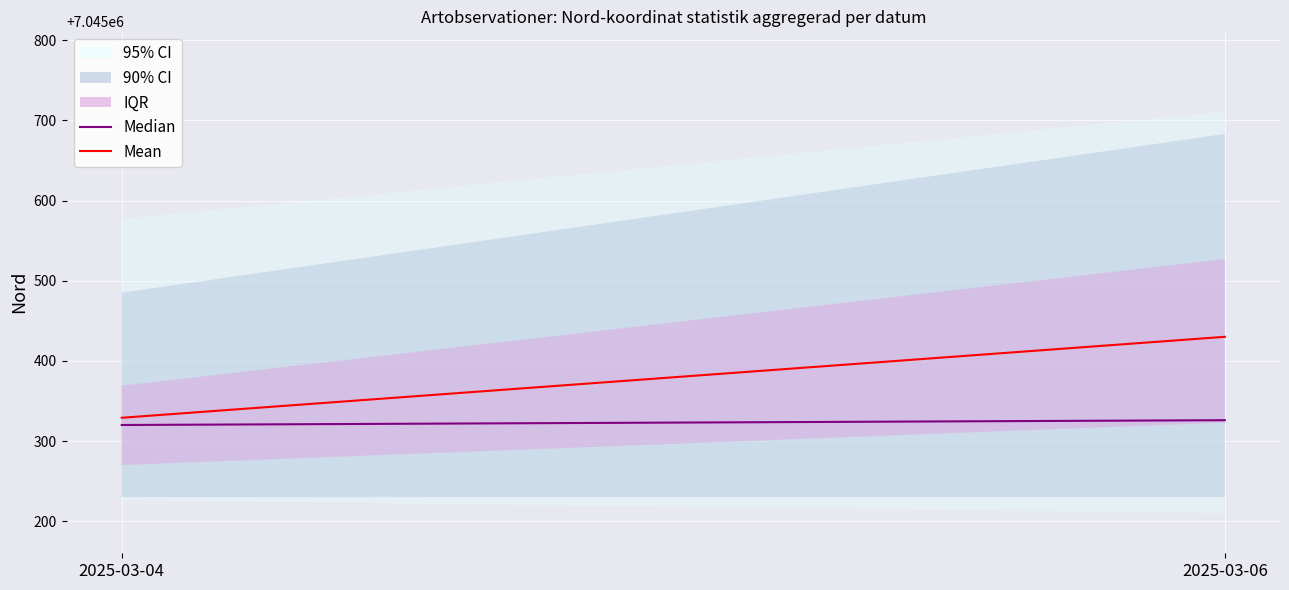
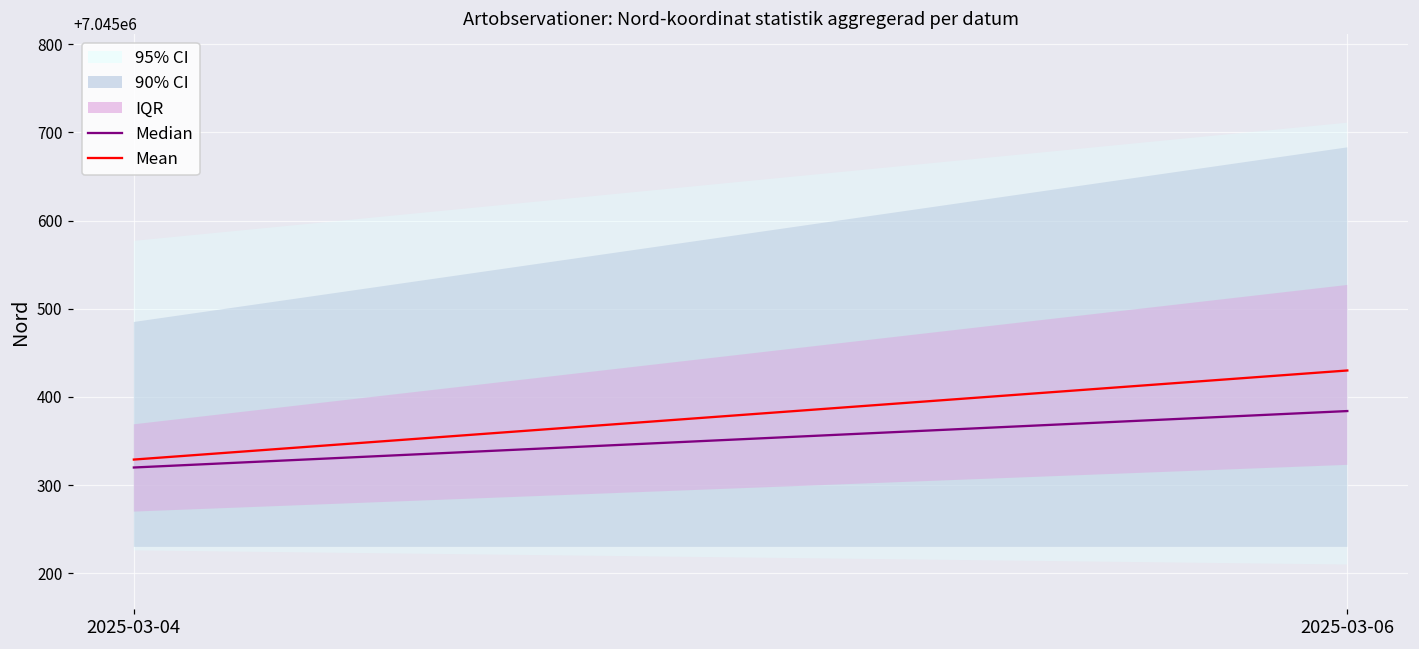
  {
    "Median": {
      "2025-03-04": 7045320,
-     "2025-03-06": 7045330
+     "2025-03-06": 7045380
    },
    "Mean": {
      "2025-03-04": 7045330,
      "2025-03-06": 7045430
    }
  }
